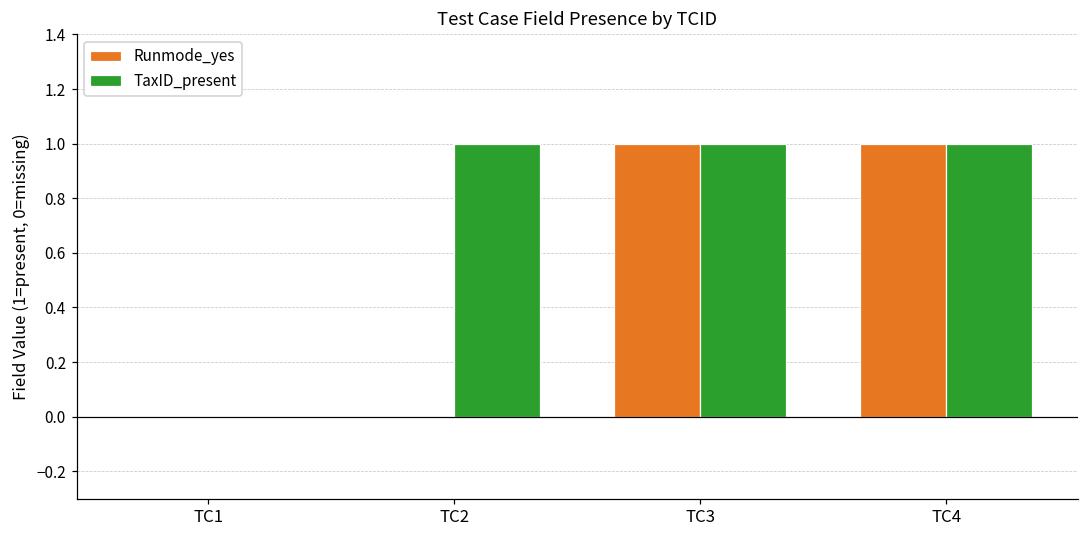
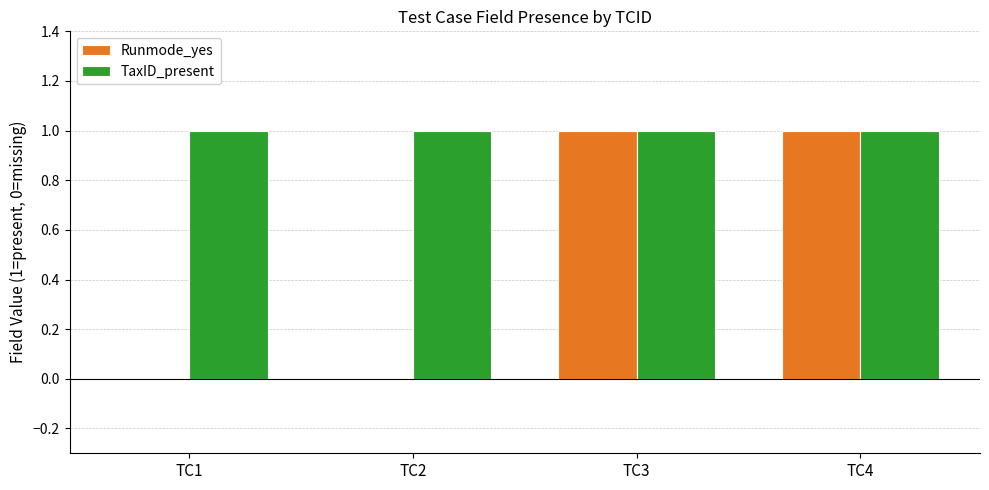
  {
    "Runmode_yes": {
      "TC1": 0,
      "TC2": 0,
      "TC3": 1,
      "TC4": 1
    },
    "TaxID_present": {
-     "TC1": 0,
+     "TC1": 1,
      "TC2": 1,
      "TC3": 1,
      "TC4": 1
    }
  }
